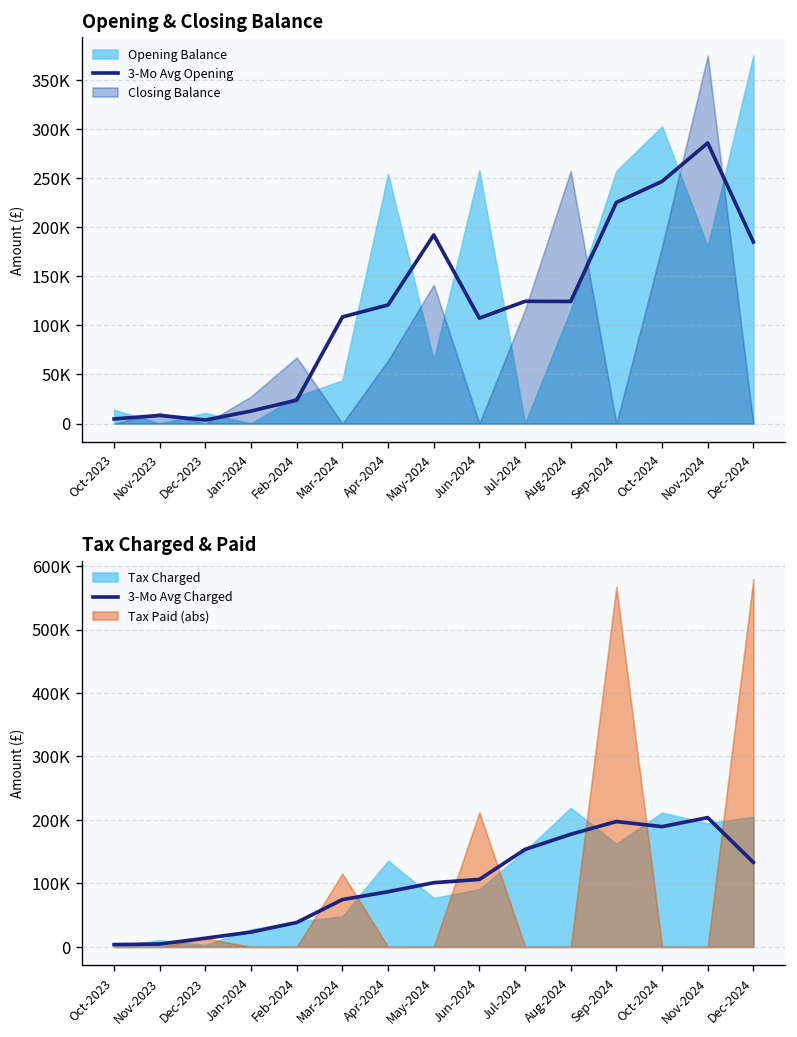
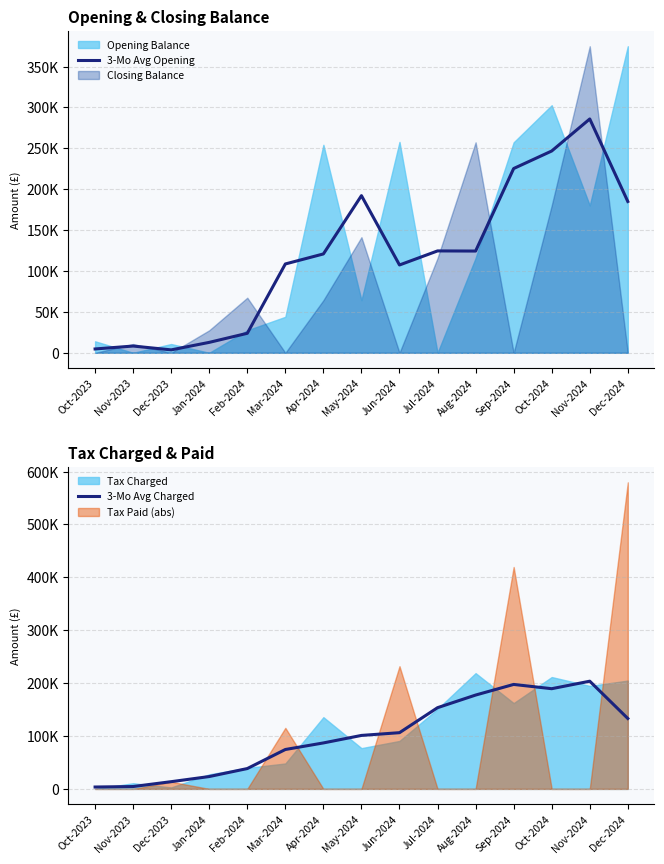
  {
    "Opening & Closing Balance": {
      "Opening Balance": {
        "Oct-2023": 10000,
        "Nov-2023": 0,
        "Dec-2023": 10000,
        "Jan-2024": 0,
        "Feb-2024": 30000,
        "Mar-2024": 40000,
        "Apr-2024": 250000,
        "May-2024": 60000,
        "Jun-2024": 260000,
        "Jul-2024": 0,
        "Aug-2024": 120000,
        "Sep-2024": 260000,
        "Oct-2024": 300000,
        "Nov-2024": 180000,
        "Dec-2024": 370000
      }
    },
    "Tax Charged & Paid": {
      "Tax Charged": {
        "Nov-2023": 10000,
        "Mar-2024": 50000,
        "Apr-2024": 140000,
        "May-2024": 80000,
        "Jun-2024": 90000,
        "Aug-2024": 220000,
        "Sep-2024": 160000,
        "Oct-2024": 210000,
        "Nov-2024": 190000,
        "Dec-2024": 200000
      },
      "3-Mo Avg Charged": {
        "Mar-2024": 70000,
        "Apr-2024": 90000,
        "May-2024": 100000,
        "Jun-2024": 110000,
        "Aug-2024": 180000,
        "Sep-2024": 200000,
        "Oct-2024": 190000,
        "Nov-2024": 200000,
        "Dec-2024": 130000
      },
      "Tax Paid (abs)": {
        "Jan-2024": 0,
        "Feb-2024": 0,
        "Mar-2024": 120000,
        "Apr-2024": 0,
        "May-2024": 0,
-       "Jun-2024": 210000,
+       "Jun-2024": 230000,
        "Jul-2024": 0,
        "Aug-2024": 0,
-       "Sep-2024": 570000,
+       "Sep-2024": 420000,
        "Oct-2024": 0,
        "Nov-2024": 0,
        "Dec-2024": 580000
      }
    }
  }
